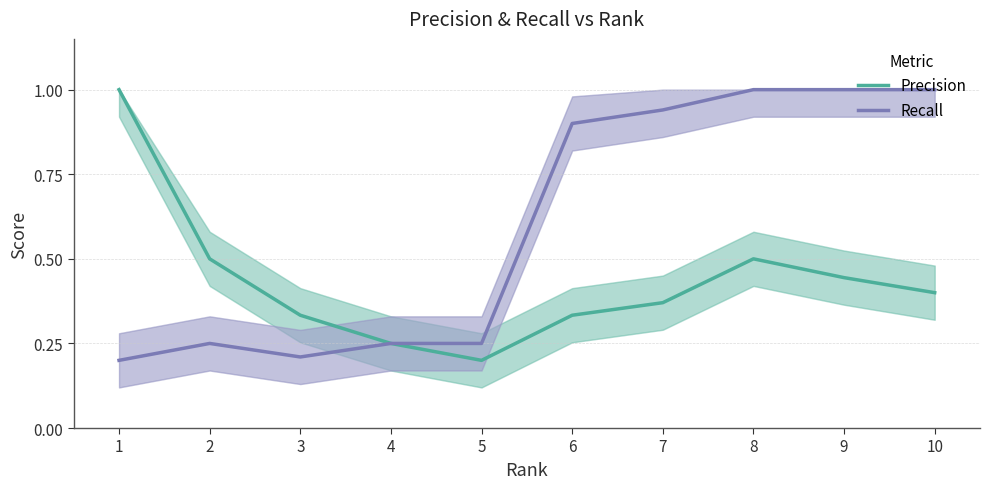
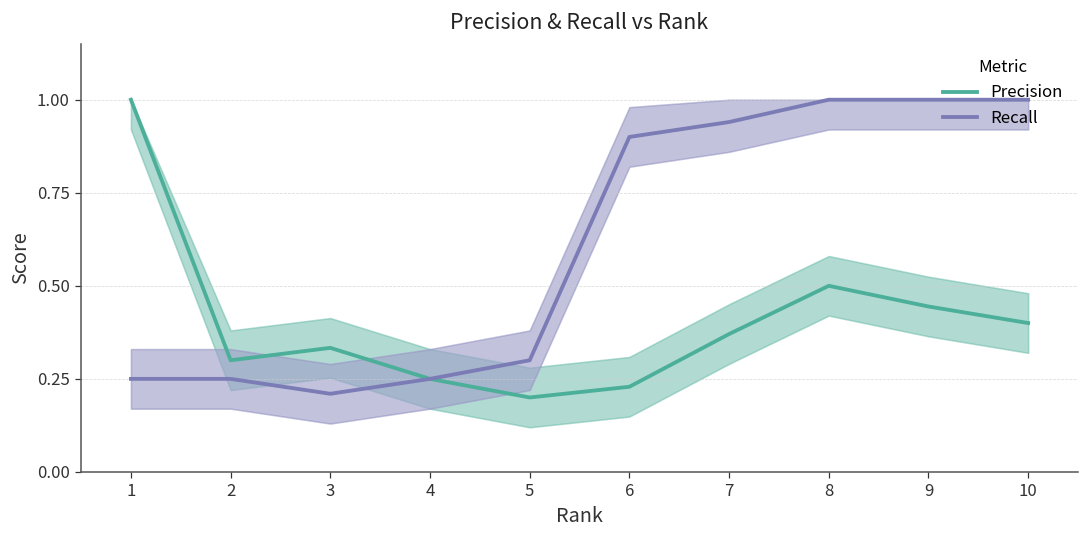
  {
    "Precision": {
-     "2": 0.5,
+     "2": 0.3,
      "3": 0.33,
      "5": 0.20,
-     "6": 0.33,
+     "6": 0.23,
      "7": 0.37,
      "8": 0.50,
      "9": 0.44,
      "10": 0.40
    },
    "Recall": {
-     "1": 0.20,
+     "1": 0.25,
      "2": 0.25,
      "3": 0.21,
-     "5": 0.25,
+     "5": 0.30,
      "6": 0.90,
      "7": 0.94
    }
  }
